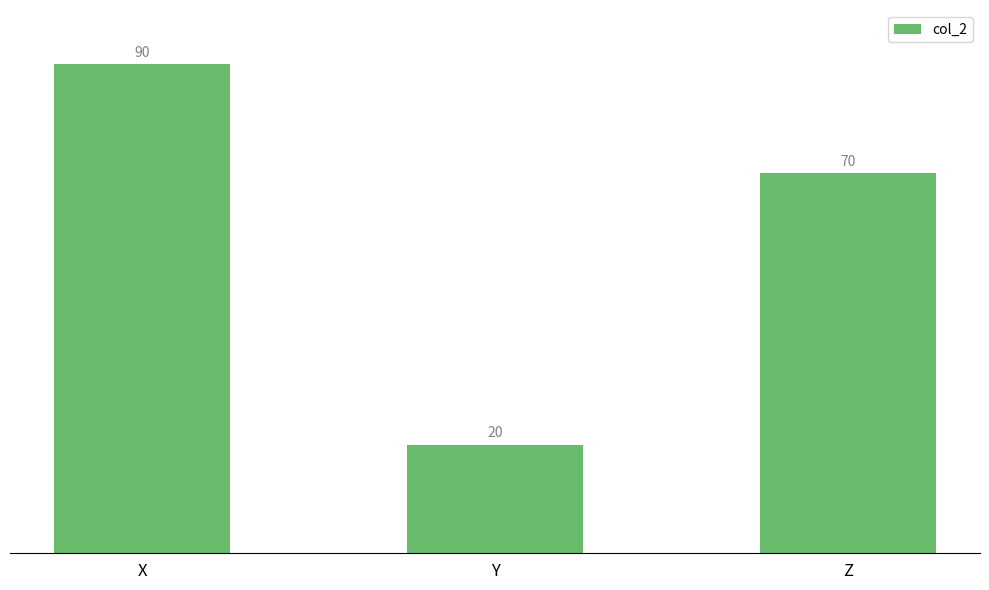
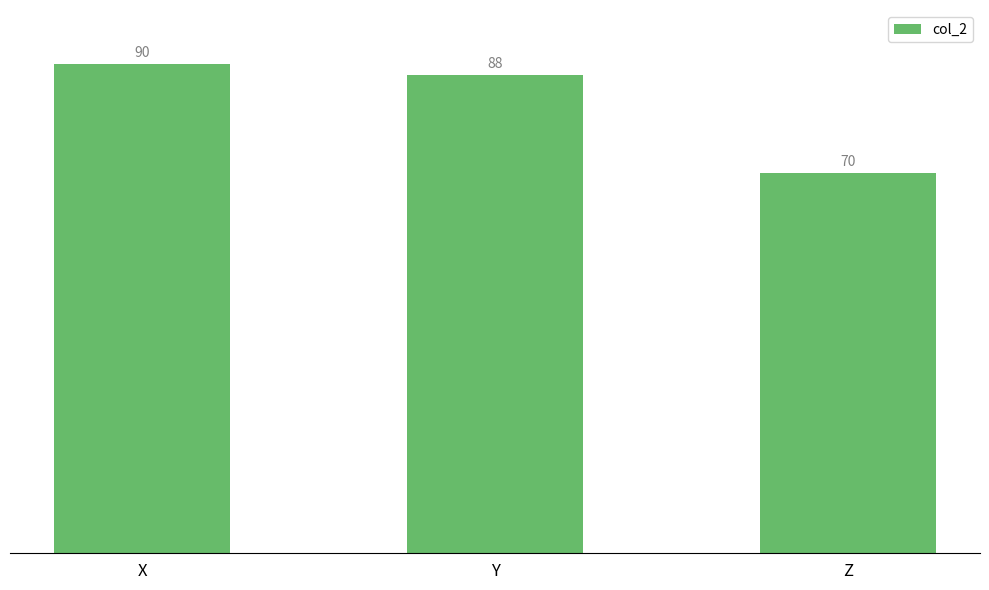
  {
    "X": 90,
-   "Y": 20,
+   "Y": 88,
    "Z": 70
  }
